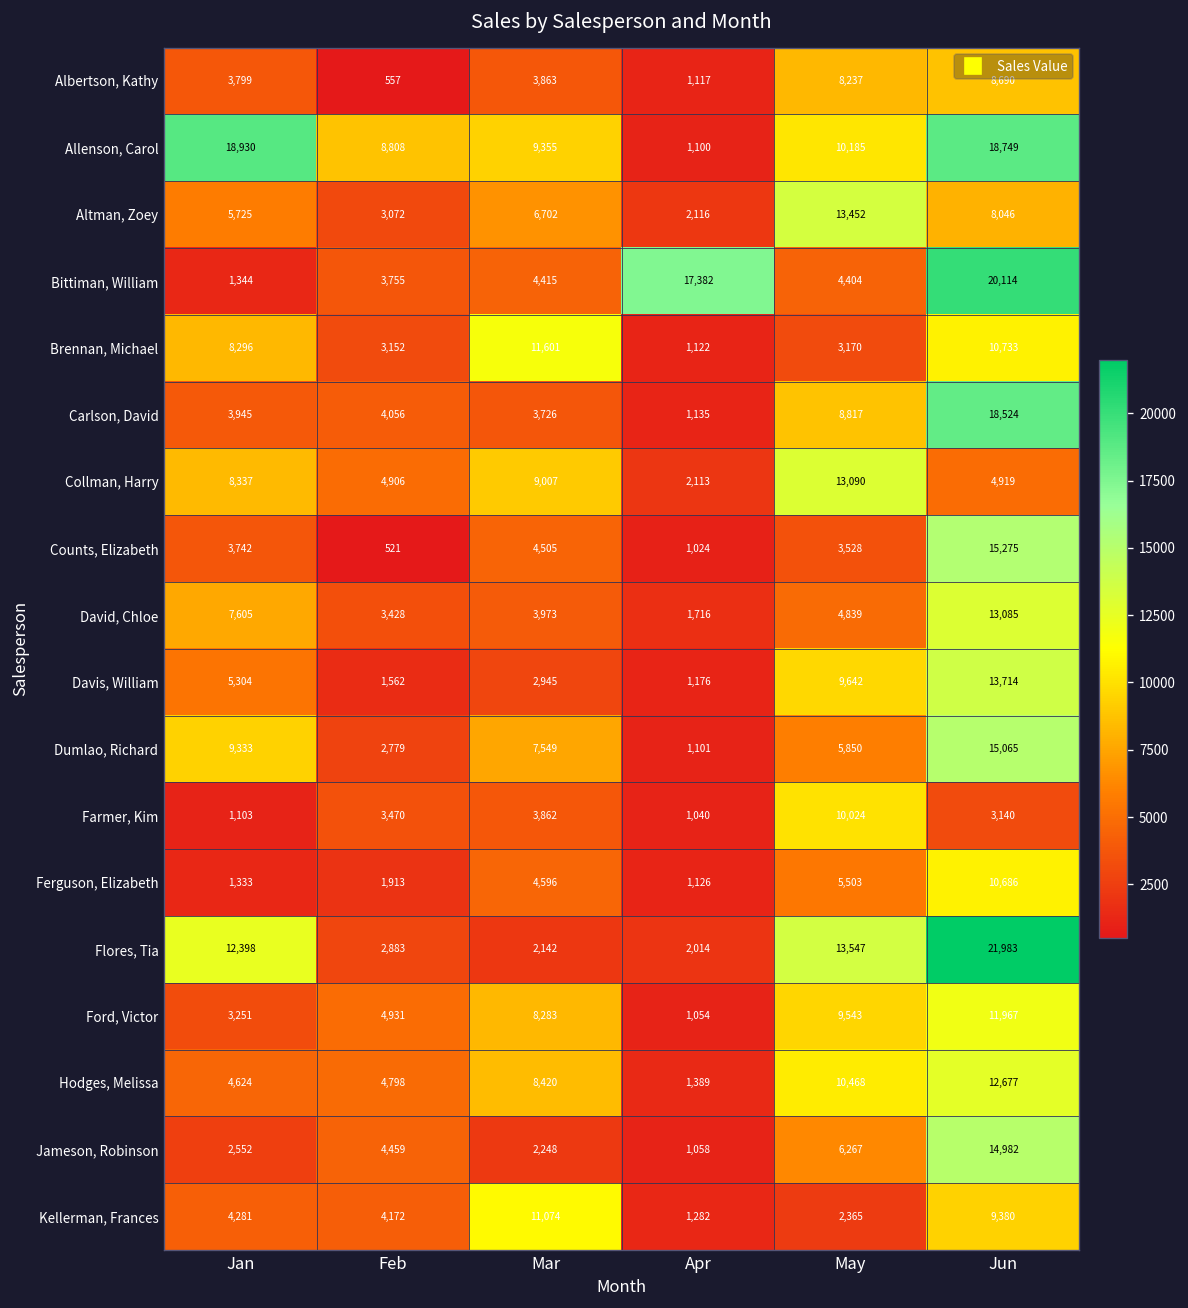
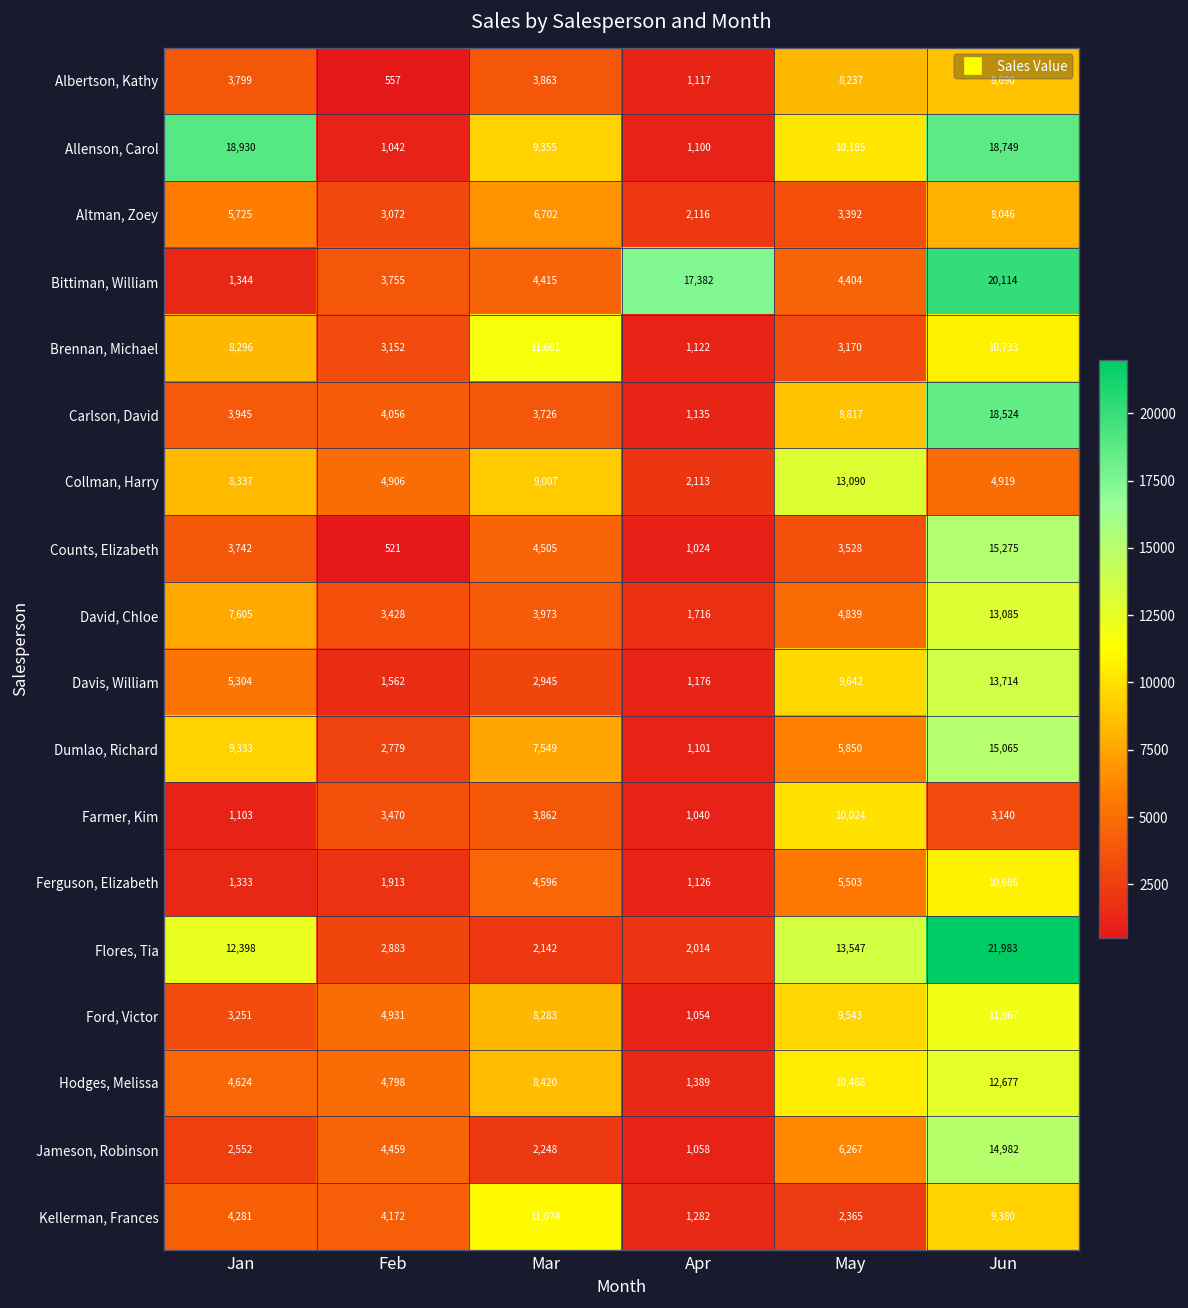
  {
    "Albertson, Kathy": {
      "Jan": "3,799",
      "Feb": "557",
      "Mar": "3,863",
      "Apr": "1,117",
      "May": "8,237"
    },
    "Allenson, Carol": {
      "Jan": "18,930",
-     "Feb": "8,808",
+     "Feb": "1,042",
      "Mar": "9,355",
      "Apr": "1,100",
      "May": "10,185",
      "Jun": "18,749"
    },
    "Altman, Zoey": {
      "Jan": "5,725",
      "Feb": "3,072",
      "Mar": "6,702",
      "Apr": "2,116",
-     "May": "13,452",
+     "May": "3,392",
      "Jun": "8,046"
    },
    "Bittiman, William": {
      "Jan": "1,344",
      "Feb": "3,755",
      "Mar": "4,415",
      "Apr": "17,382",
      "May": "4,404",
      "Jun": "20,114"
    },
    "Brennan, Michael": {
      "Jan": "8,296",
      "Feb": "3,152",
      "Mar": "11,601",
      "Apr": "1,122",
      "May": "3,170",
      "Jun": "10,733"
    },
    "Carlson, David": {
      "Jan": "3,945",
      "Feb": "4,056",
      "Mar": "3,726",
      "Apr": "1,135",
      "May": "8,817",
      "Jun": "18,524"
    },
    "Collman, Harry": {
      "Jan": "8,337",
      "Feb": "4,906",
      "Mar": "9,007",
      "Apr": "2,113",
      "May": "13,090",
      "Jun": "4,919"
    },
    "Counts, Elizabeth": {
      "Jan": "3,742",
      "Feb": "521",
      "Mar": "4,505",
      "Apr": "1,024",
      "May": "3,528",
      "Jun": "15,275"
    },
    "David, Chloe": {
      "Jan": "7,605",
      "Feb": "3,428",
      "Mar": "3,973",
      "Apr": "1,716",
      "May": "4,839",
      "Jun": "13,085"
    },
    "Davis, William": {
      "Jan": "5,304",
      "Feb": "1,562",
      "Mar": "2,945",
      "Apr": "1,176",
      "May": "9,642",
      "Jun": "13,714"
    },
    "Dumlao, Richard": {
      "Jan": "9,333",
      "Feb": "2,779",
      "Mar": "7,549",
      "Apr": "1,101",
      "May": "5,850",
      "Jun": "15,065"
    },
    "Farmer, Kim": {
      "Jan": "1,103",
      "Feb": "3,470",
      "Mar": "3,862",
      "Apr": "1,040",
      "May": "10,024",
      "Jun": "3,140"
    },
    "Ferguson, Elizabeth": {
      "Jan": "1,333",
      "Feb": "1,913",
      "Mar": "4,596",
      "Apr": "1,126",
      "May": "5,503",
      "Jun": "10,686"
    },
    "Flores, Tia": {
      "Jan": "12,398",
      "Feb": "2,883",
      "Mar": "2,142",
      "Apr": "2,014",
      "May": "13,547",
      "Jun": "21,983"
    },
    "Ford, Victor": {
      "Jan": "3,251",
      "Feb": "4,931",
      "Mar": "8,283",
      "Apr": "1,054",
      "May": "9,543",
      "Jun": "11,967"
    },
    "Hodges, Melissa": {
      "Jan": "4,624",
      "Feb": "4,798",
      "Mar": "8,420",
      "Apr": "1,389",
      "May": "10,468",
      "Jun": "12,677"
    },
    "Jameson, Robinson": {
      "Jan": "2,552",
      "Feb": "4,459",
      "Mar": "2,248",
      "Apr": "1,058",
      "May": "6,267",
      "Jun": "14,982"
    },
    "Kellerman, Frances": {
      "Jan": "4,281",
      "Feb": "4,172",
      "Mar": "11,074",
      "Apr": "1,282",
      "May": "2,365",
      "Jun": "9,380"
    }
  }
